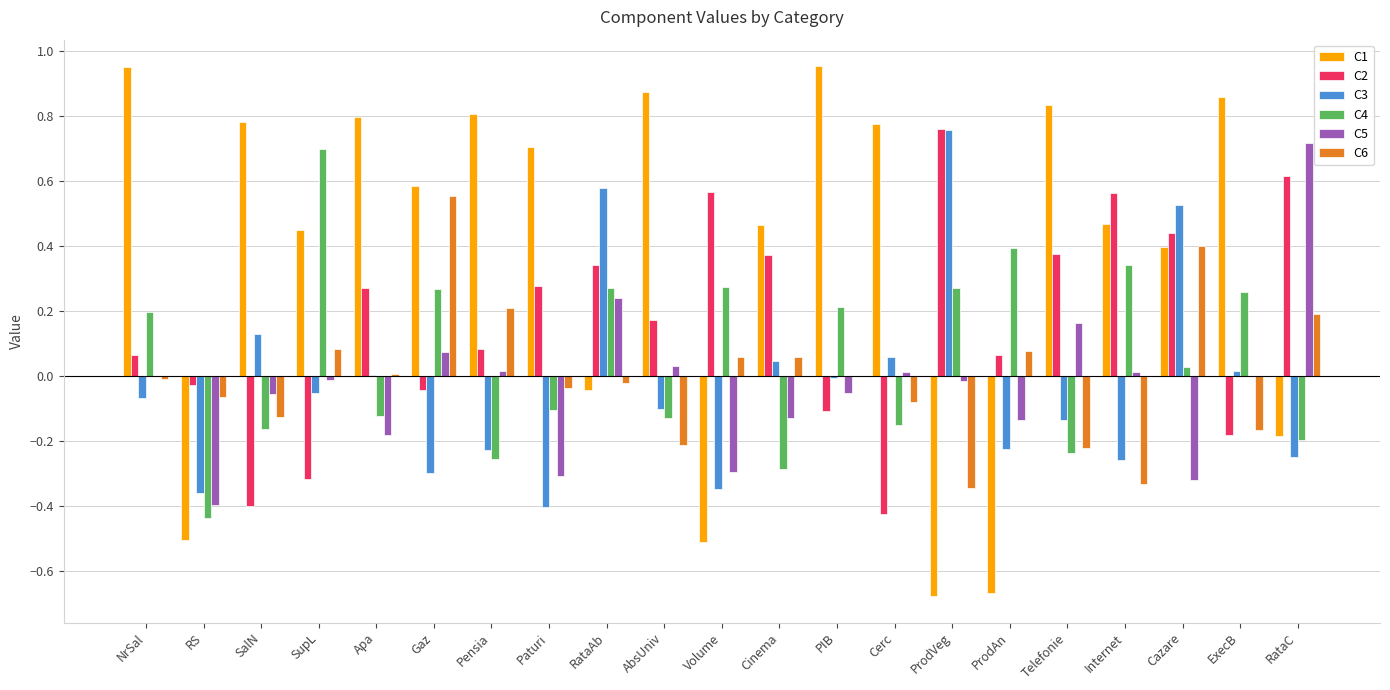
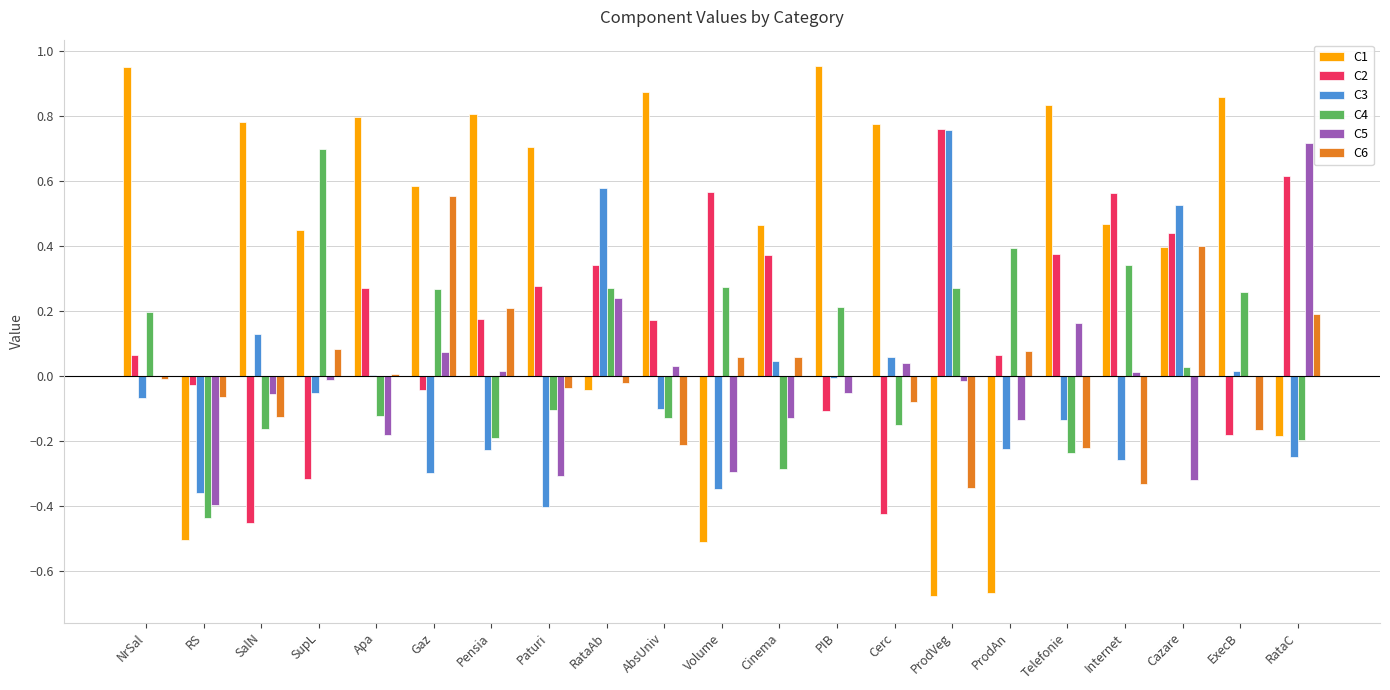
  {
    "C2": {
      "NrSal": 0.06,
      "RS": -0.03,
-     "SalN": -0.40,
+     "SalN": -0.45,
      "SupL": -0.32,
      "Apa": 0.27,
      "Gaz": -0.04,
-     "Pensia": 0.08,
+     "Pensia": 0.17,
      "Paturi": 0.28,
      "RataAb": 0.34,
      "AbsUniv": 0.17,
      "Volume": 0.57,
      "Cinema": 0.37,
      "PIB": -0.11,
      "Cerc": -0.42,
      "ProdVeg": 0.76,
      "ProdAn": 0.06,
      "Telefonie": 0.37,
      "Internet": 0.56,
      "Cazare": 0.44,
      "ExecB": -0.18,
      "RataC": 0.61
    },
    "C3": {
      "NrSal": -0.07,
      "RS": -0.36,
      "SalN": 0.13,
      "SupL": -0.05,
      "Gaz": -0.30,
      "Pensia": -0.23,
      "Paturi": -0.40,
      "RataAb": 0.58,
      "AbsUniv": -0.10,
      "Volume": -0.35,
      "Cinema": 0.04,
      "Cerc": 0.06,
      "ProdVeg": 0.76,
      "ProdAn": -0.22,
      "Telefonie": -0.14,
      "Internet": -0.26,
      "Cazare": 0.52,
      "ExecB": 0.01,
      "RataC": -0.25
    },
    "C4": {
      "NrSal": 0.19,
      "RS": -0.44,
      "SalN": -0.16,
      "SupL": 0.70,
      "Apa": -0.12,
      "Gaz": 0.27,
-     "Pensia": -0.26,
+     "Pensia": -0.19,
      "Paturi": -0.10,
      "RataAb": 0.27,
      "AbsUniv": -0.13,
      "Volume": 0.27,
      "Cinema": -0.29,
      "PIB": 0.21,
      "Cerc": -0.15,
      "ProdVeg": 0.27,
      "ProdAn": 0.39,
      "Telefonie": -0.24,
      "Internet": 0.34,
      "Cazare": 0.03,
      "ExecB": 0.26,
      "RataC": -0.20
    },
    "C5": {
      "RS": -0.40,
      "SalN": -0.06,
      "SupL": -0.01,
      "Apa": -0.18,
      "Gaz": 0.07,
      "Pensia": 0.02,
      "Paturi": -0.31,
      "RataAb": 0.24,
      "AbsUniv": 0.03,
      "Volume": -0.30,
      "Cinema": -0.13,
      "PIB": -0.05,
-     "Cerc": 0.01,
+     "Cerc": 0.04,
      "ProdVeg": -0.02,
      "ProdAn": -0.13,
      "Telefonie": 0.16,
      "Internet": 0.01,
      "Cazare": -0.32,
      "RataC": 0.72
    }
  }
